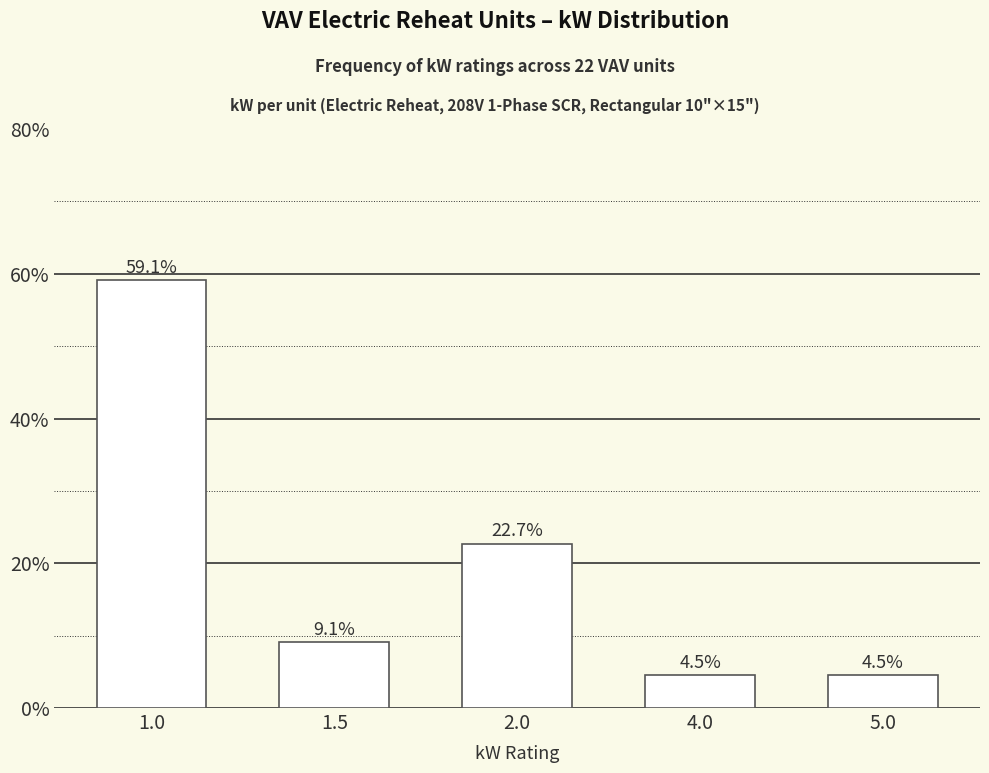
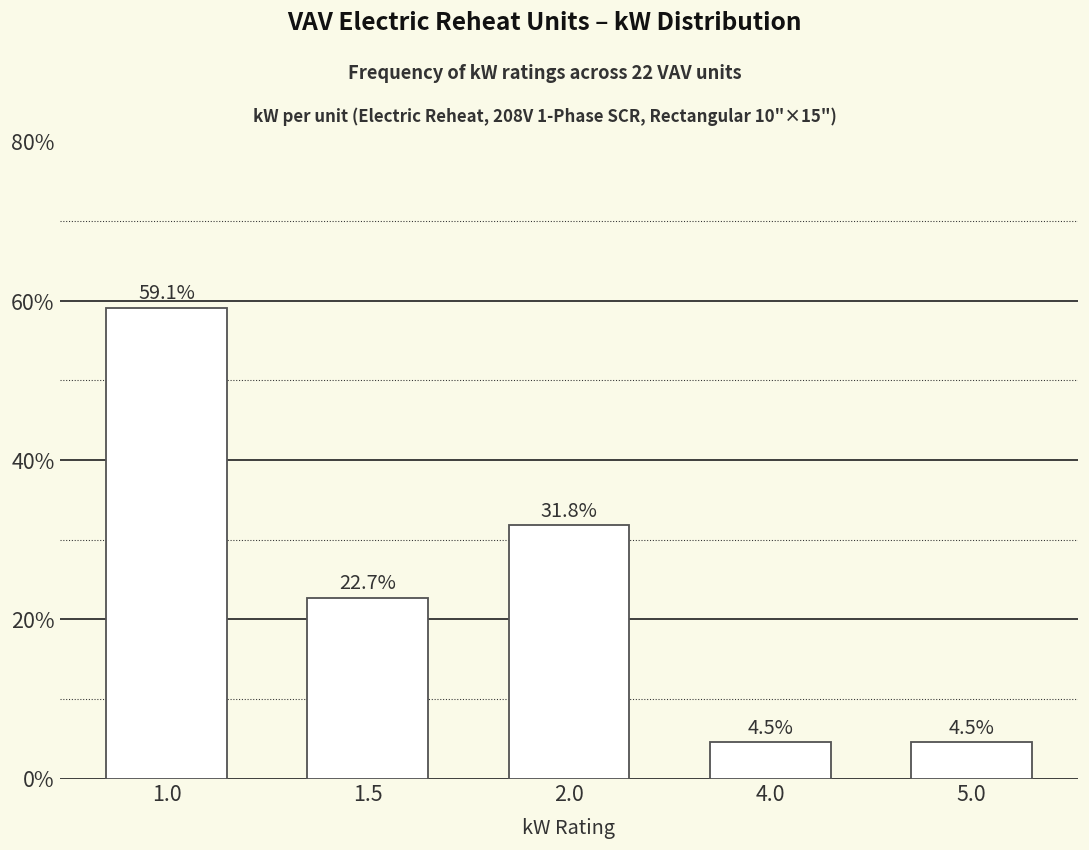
  {
    "1.0": "59.1%",
-   "1.5": "9.1%",
-   "2.0": "22.7%",
+   "1.5": "22.7%",
+   "2.0": "31.8%",
    "4.0": "4.5%",
    "5.0": "4.5%"
  }
